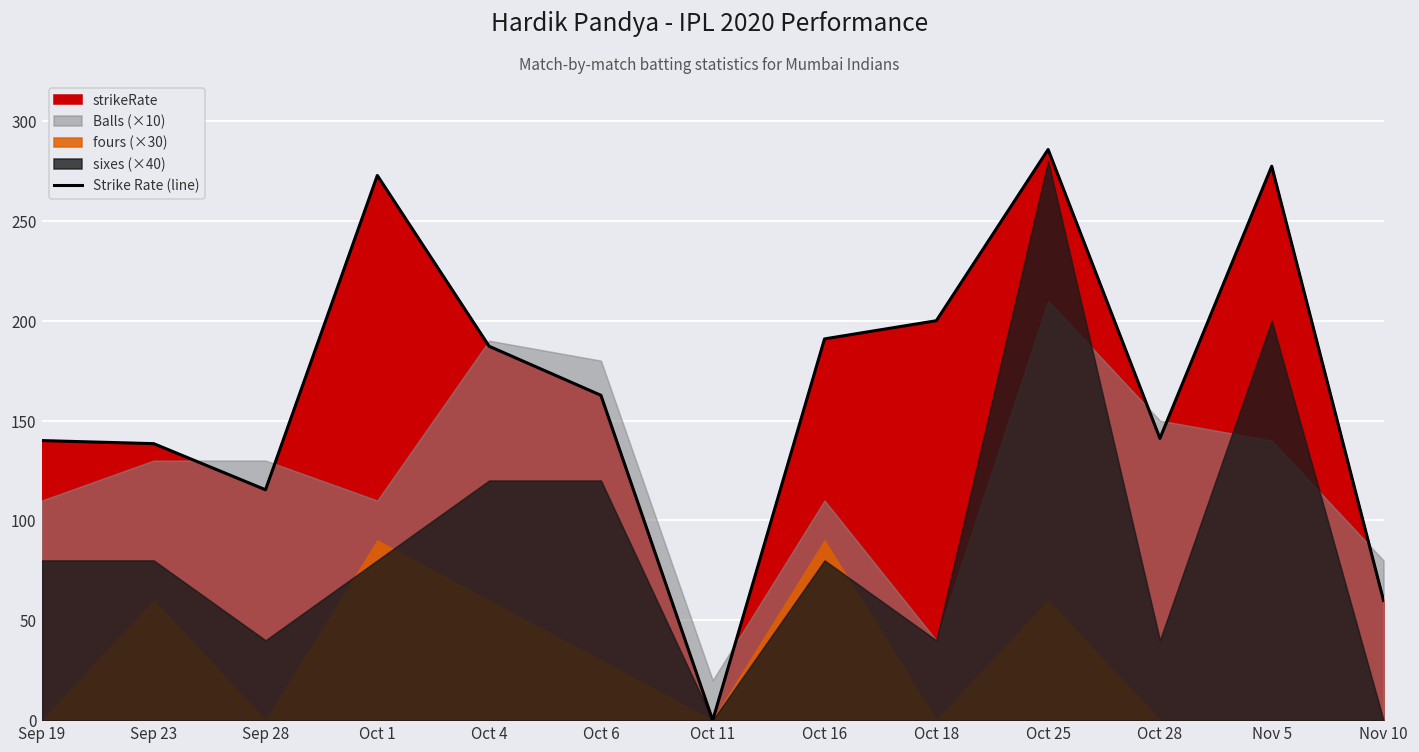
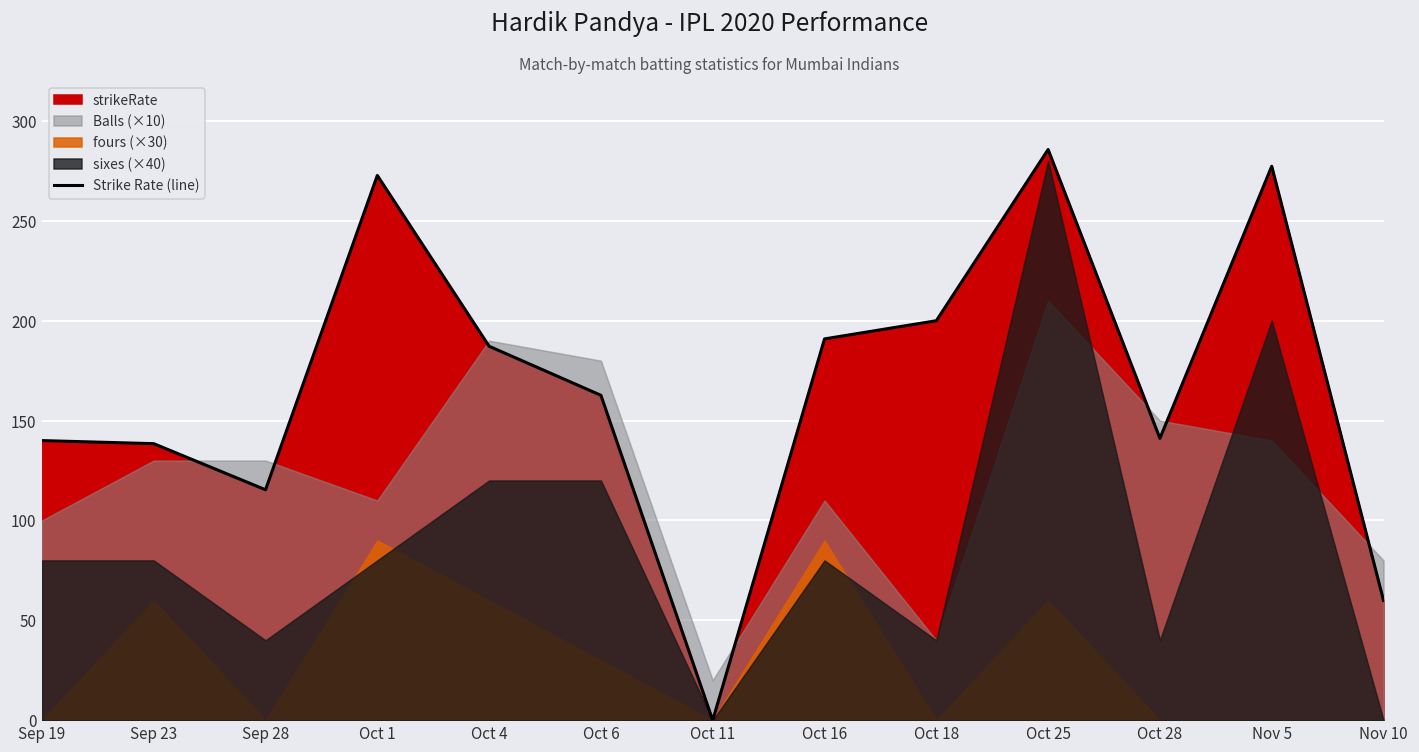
  {
    "strikeRate": {
      "Sep 19": 140,
      "Sep 23": 138,
      "Sep 28": 115,
      "Oct 1": 273,
      "Oct 4": 187,
      "Oct 6": 163,
      "Oct 16": 191,
      "Oct 18": 200,
      "Oct 25": 286,
      "Oct 28": 141,
      "Nov 5": 277,
      "Nov 10": 60
    },
    "Balls (×10)": {
-     "Sep 19": 110,
+     "Sep 19": 100,
      "Sep 23": 130,
      "Sep 28": 130,
      "Oct 1": 110,
      "Oct 4": 190,
      "Oct 6": 180,
      "Oct 11": 20,
      "Oct 16": 110,
      "Oct 25": 210,
      "Oct 28": 150,
      "Nov 5": 140,
      "Nov 10": 80
    },
    "fours (×30)": {
      "Sep 19": 0,
      "Sep 23": 60,
      "Sep 28": 0,
      "Oct 1": 90,
      "Oct 4": 60,
      "Oct 6": 30,
      "Oct 16": 90,
      "Oct 18": 0,
      "Oct 25": 60,
      "Oct 28": 0,
      "Nov 5": 0
    },
    "sixes (×40)": {
      "Sep 19": 80,
      "Sep 23": 80,
      "Sep 28": 40,
      "Oct 1": 80,
      "Oct 4": 120,
      "Oct 6": 120,
      "Oct 16": 80,
      "Oct 25": 280,
      "Oct 28": 40,
      "Nov 5": 200
    }
  }
